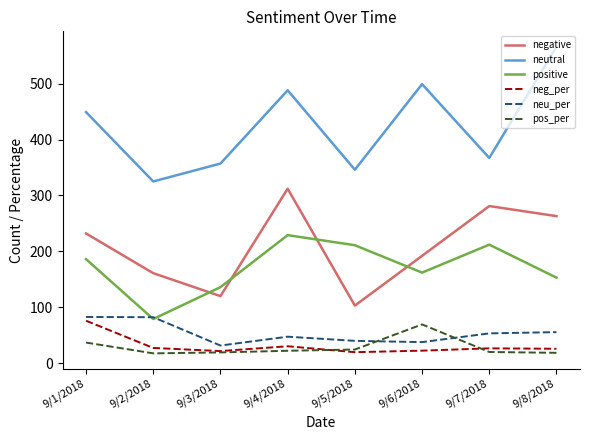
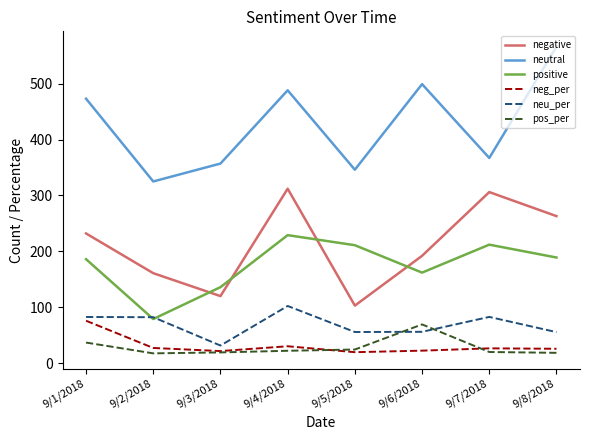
  {
    "negative": {
      "9/1/2018": 230,
      "9/2/2018": 160,
      "9/3/2018": 120,
      "9/4/2018": 310,
      "9/5/2018": 100,
      "9/6/2018": 190,
-     "9/7/2018": 280,
+     "9/7/2018": 310,
      "9/8/2018": 260
    },
    "neutral": {
-     "9/1/2018": 450,
+     "9/1/2018": 470,
      "9/2/2018": 330,
      "9/3/2018": 360,
      "9/4/2018": 490,
      "9/5/2018": 350,
      "9/6/2018": 500,
      "9/7/2018": 370
    },
    "positive": {
      "9/1/2018": 190,
      "9/3/2018": 140,
      "9/4/2018": 230,
      "9/5/2018": 210,
      "9/6/2018": 160,
      "9/7/2018": 210,
-     "9/8/2018": 150
+     "9/8/2018": 190
    },
    "neg_per": {
      "9/1/2018": 80,
      "9/2/2018": 30,
      "9/4/2018": 30,
      "9/5/2018": 20,
      "9/6/2018": 20,
      "9/7/2018": 30,
      "9/8/2018": 30
    },
    "neu_per": {
      "9/1/2018": 80,
      "9/3/2018": 30,
-     "9/4/2018": 50,
-     "9/5/2018": 40,
-     "9/6/2018": 40,
-     "9/7/2018": 50,
+     "9/4/2018": 100,
+     "9/5/2018": 60,
+     "9/6/2018": 60,
+     "9/7/2018": 80,
      "9/8/2018": 60
    },
    "pos_per": {
      "9/1/2018": 40,
      "9/2/2018": 20,
      "9/4/2018": 20,
      "9/5/2018": 20,
      "9/6/2018": 70,
      "9/7/2018": 20,
      "9/8/2018": 20
    }
  }
